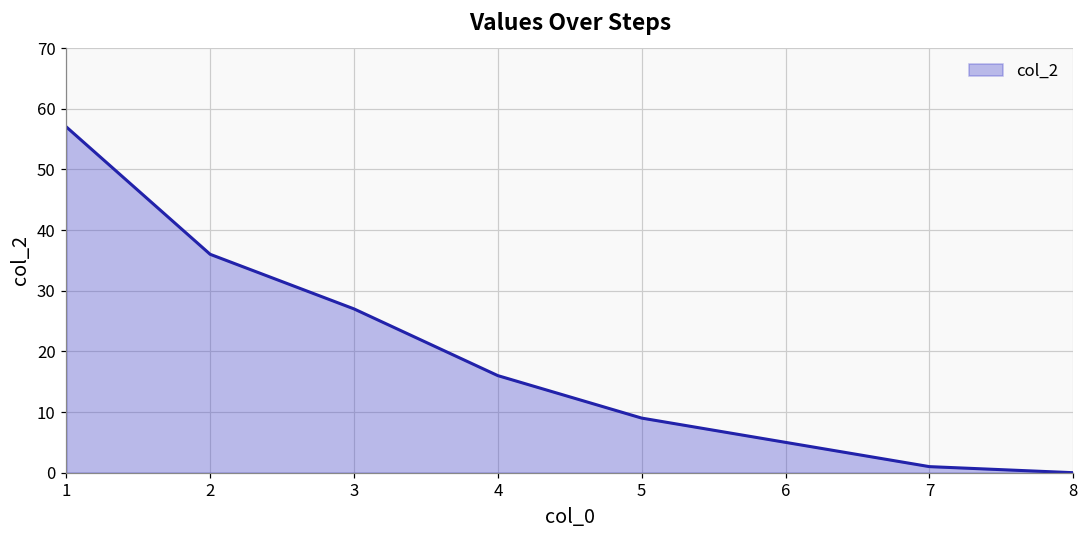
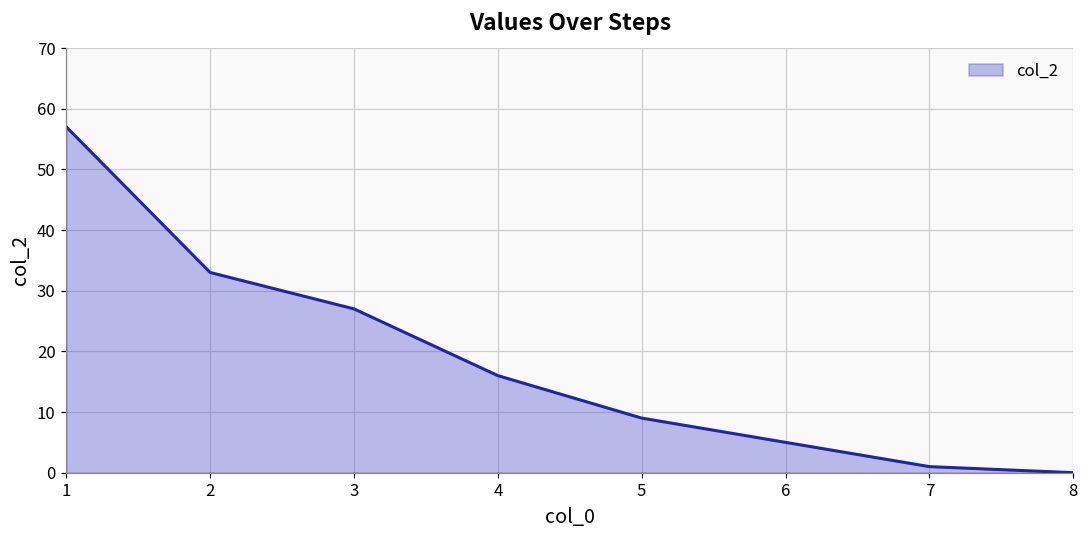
  {
    "1": 57,
-   "2": 36,
+   "2": 33,
    "3": 27,
    "4": 16,
    "5": 9,
    "6": 5,
    "7": 1,
    "8": 0
  }
